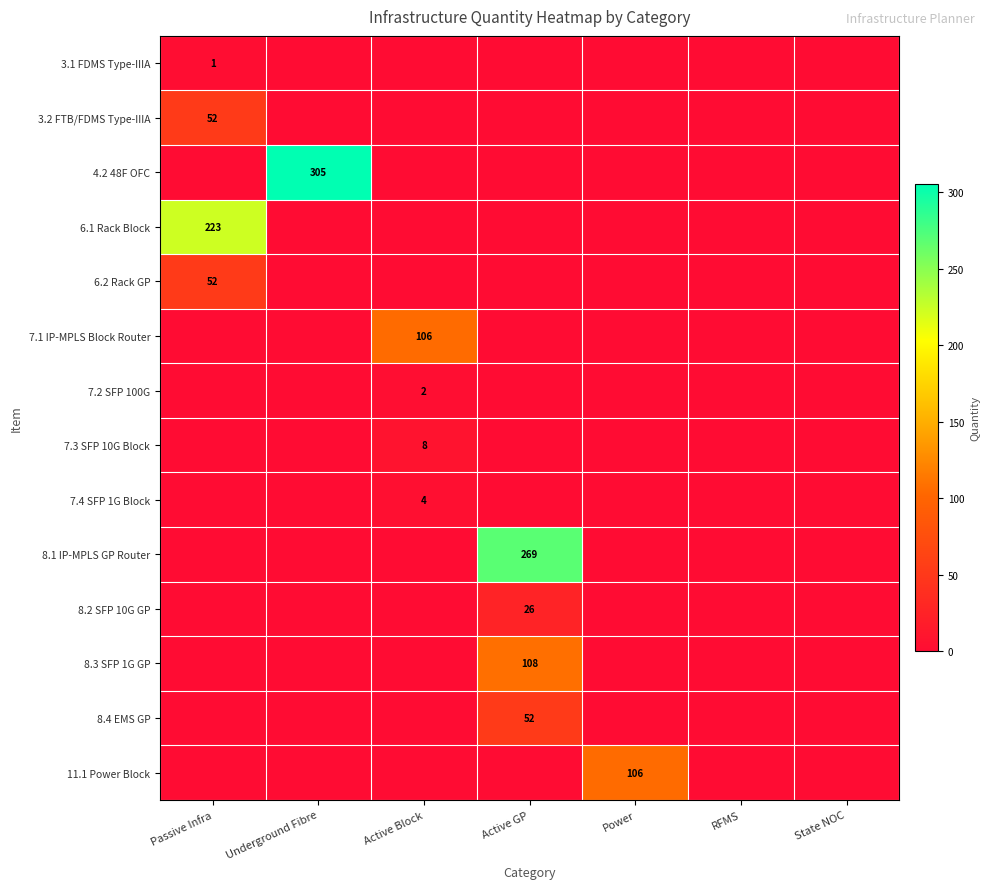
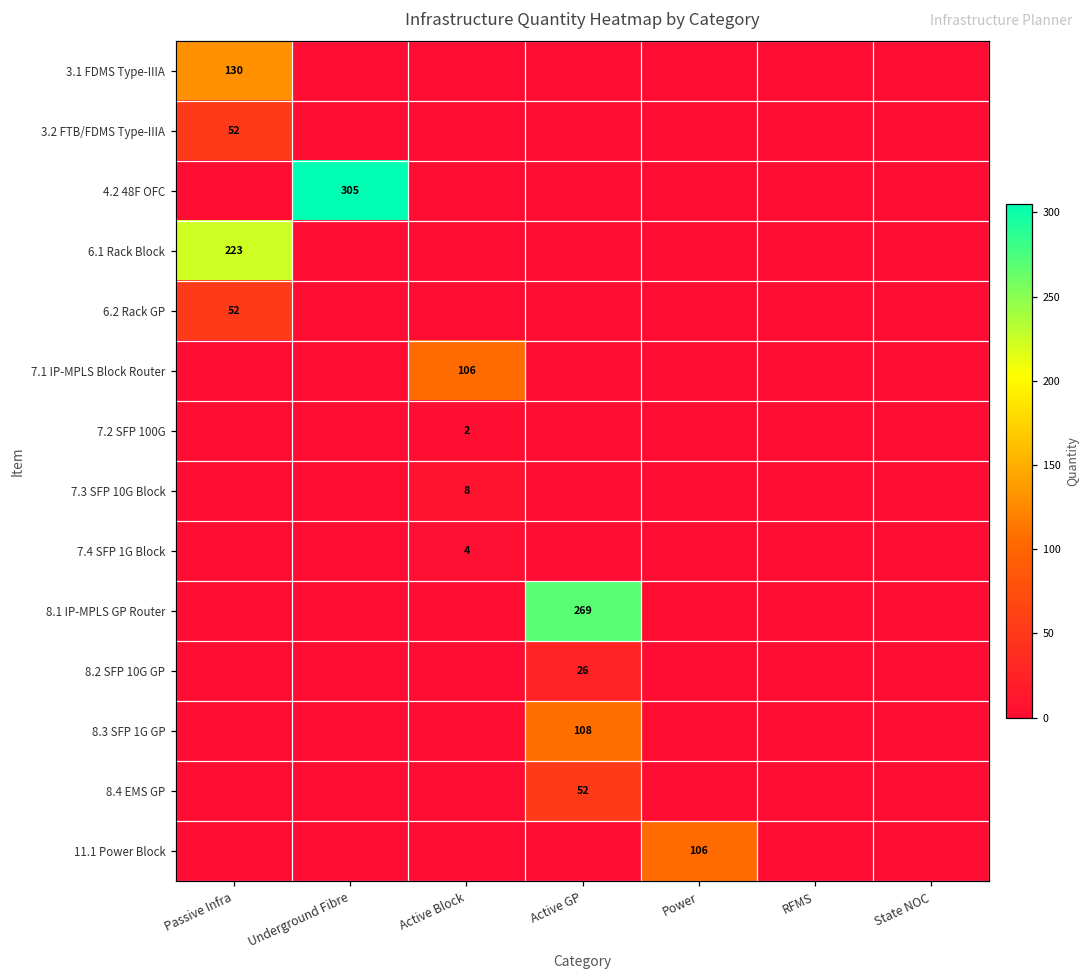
  {
    "3.1 FDMS Type-IIIA": {
-     "Passive Infra": 1
+     "Passive Infra": 130
    },
    "3.2 FTB/FDMS Type-IIIA": {
      "Passive Infra": 52
    },
    "4.2 48F OFC": {
      "Underground Fibre": 305
    },
    "6.1 Rack Block": {
      "Passive Infra": 223
    },
    "6.2 Rack GP": {
      "Passive Infra": 52
    },
    "7.1 IP-MPLS Block Router": {
      "Active Block": 106
    },
    "7.2 SFP 100G": {
      "Active Block": 2
    },
    "7.3 SFP 10G Block": {
      "Active Block": 8
    },
    "7.4 SFP 1G Block": {
      "Active Block": 4
    },
    "8.1 IP-MPLS GP Router": {
      "Active GP": 269
    },
    "8.2 SFP 10G GP": {
      "Active GP": 26
    },
    "8.3 SFP 1G GP": {
      "Active GP": 108
    },
    "8.4 EMS GP": {
      "Active GP": 52
    },
    "11.1 Power Block": {
      "Power": 106
    }
  }
